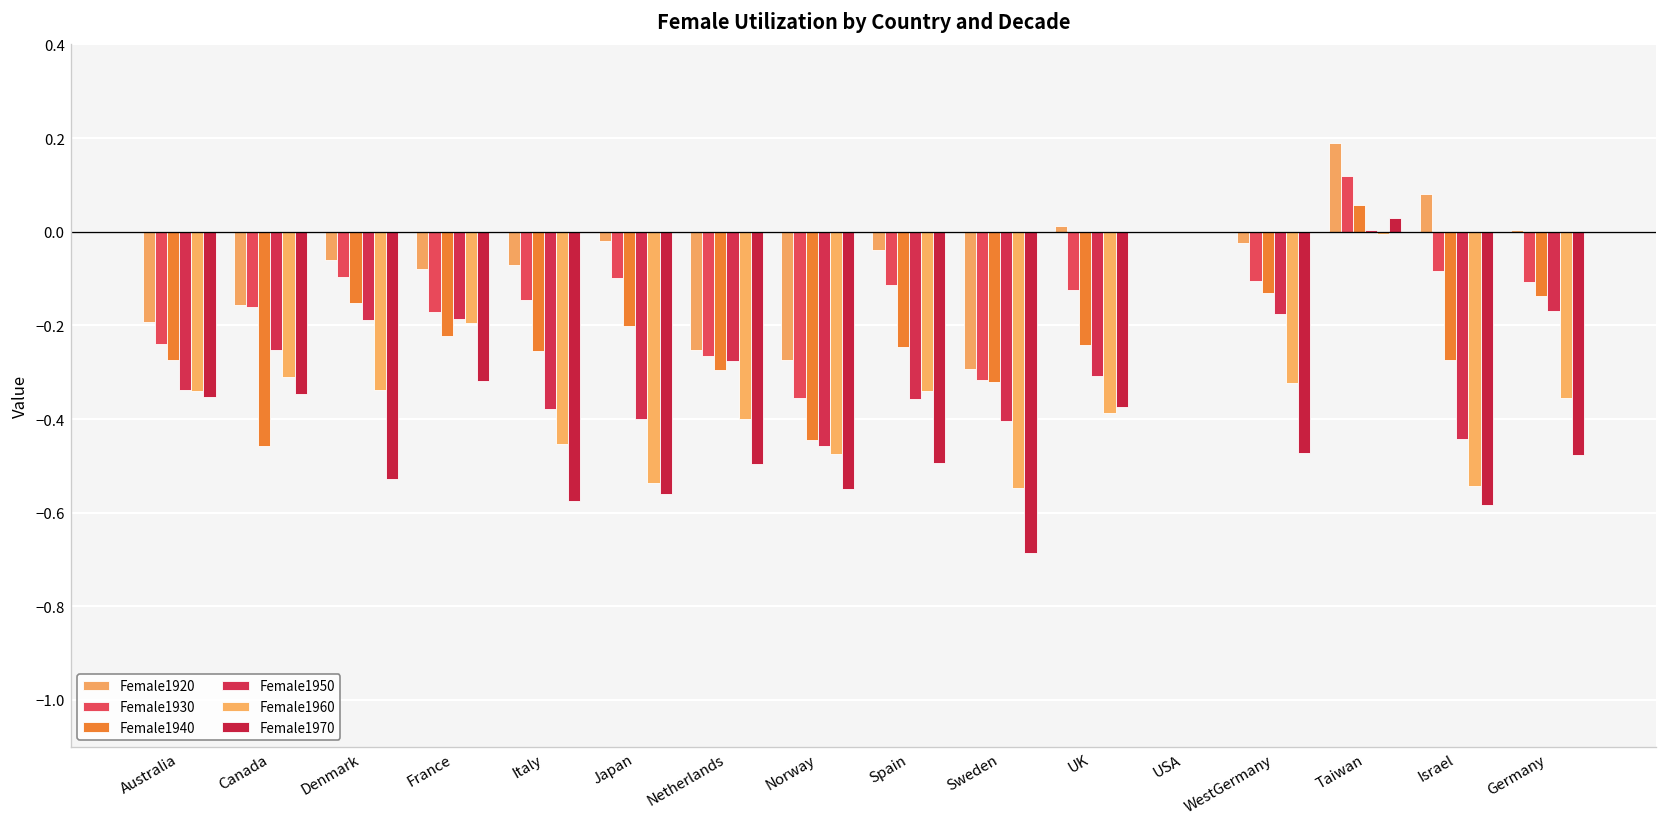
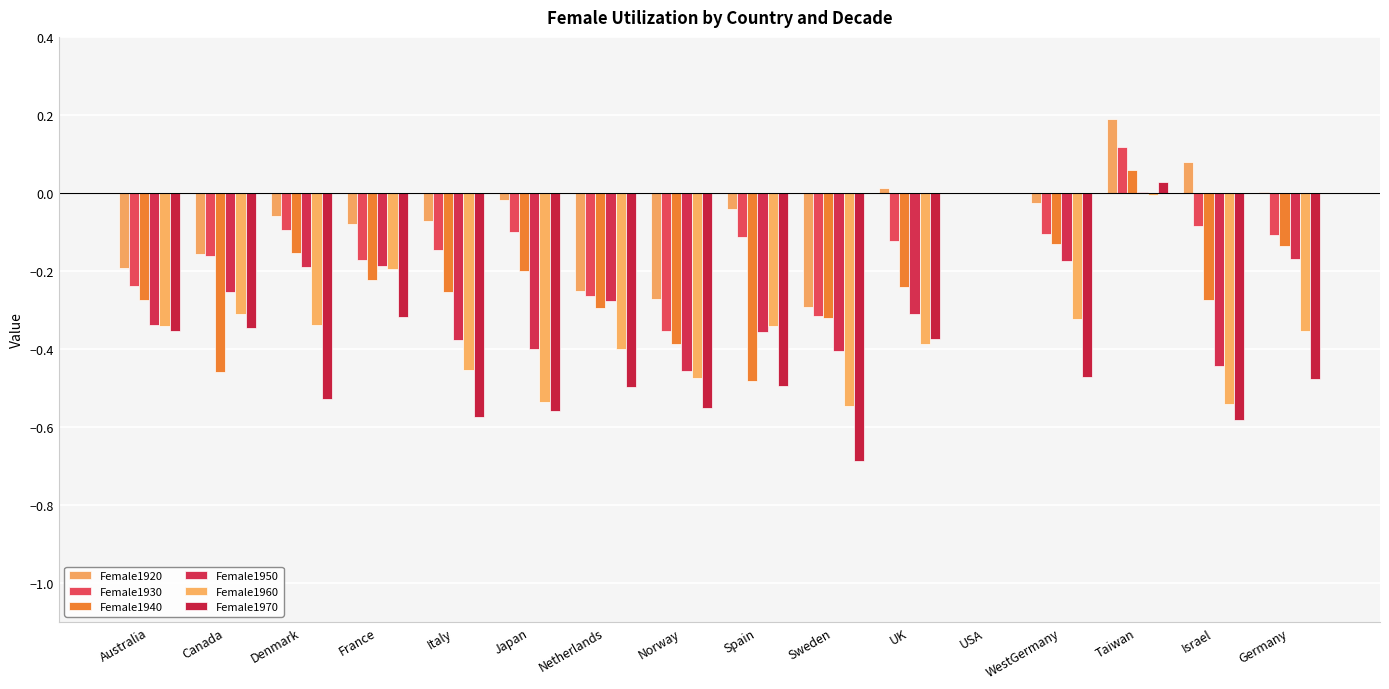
  {
    "Female1940": {
      "Australia": -0.28,
      "Canada": -0.46,
      "Denmark": -0.15,
      "France": -0.22,
      "Italy": -0.26,
      "Japan": -0.20,
      "Netherlands": -0.30,
-     "Norway": -0.44,
-     "Spain": -0.25,
+     "Norway": -0.39,
+     "Spain": -0.48,
      "Sweden": -0.32,
      "UK": -0.24,
      "USA": 0.00,
      "WestGermany": -0.13,
      "Taiwan": 0.06,
      "Israel": -0.27,
      "Germany": -0.14
    }
  }
